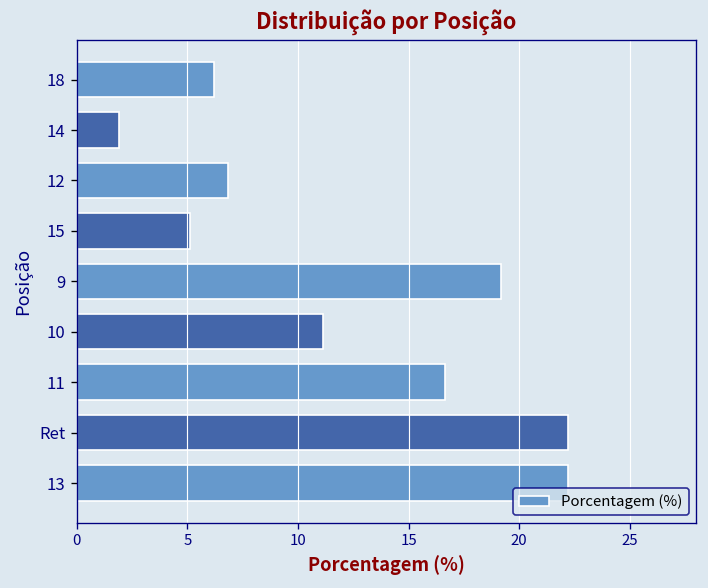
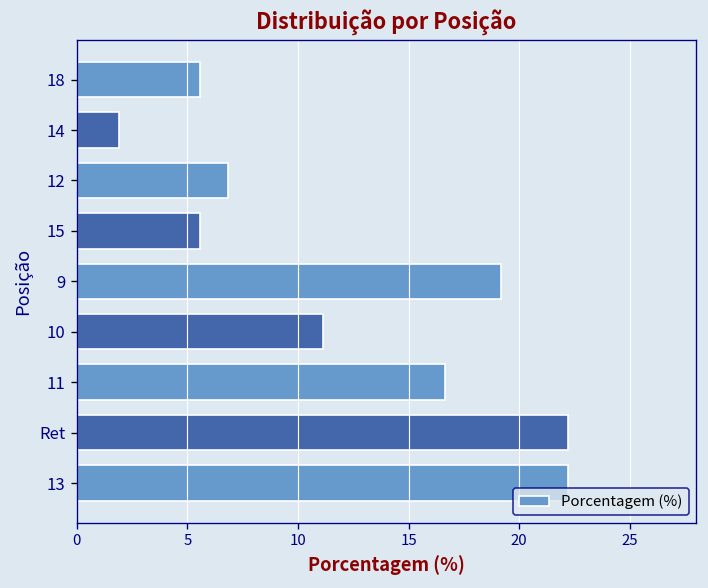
  {
-   "18": 6.2,
+   "18": 5.6,
    "14": 1.9,
    "12": 6.8,
-   "15": 5.1,
+   "15": 5.6,
    "9": 19.2,
    "10": 11.1,
    "11": 16.7,
    "Ret": 22.2,
    "13": 22.2
  }
